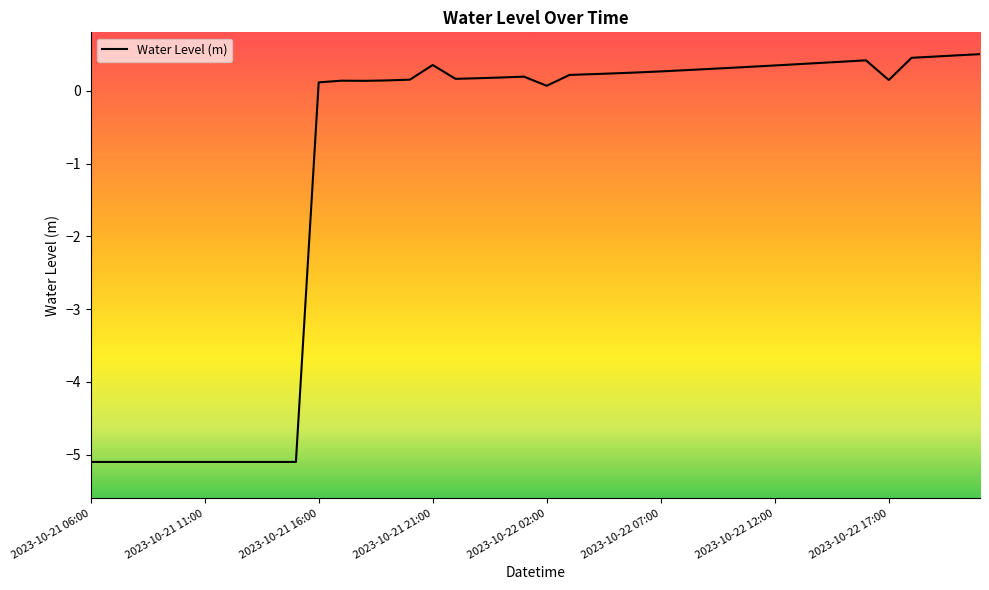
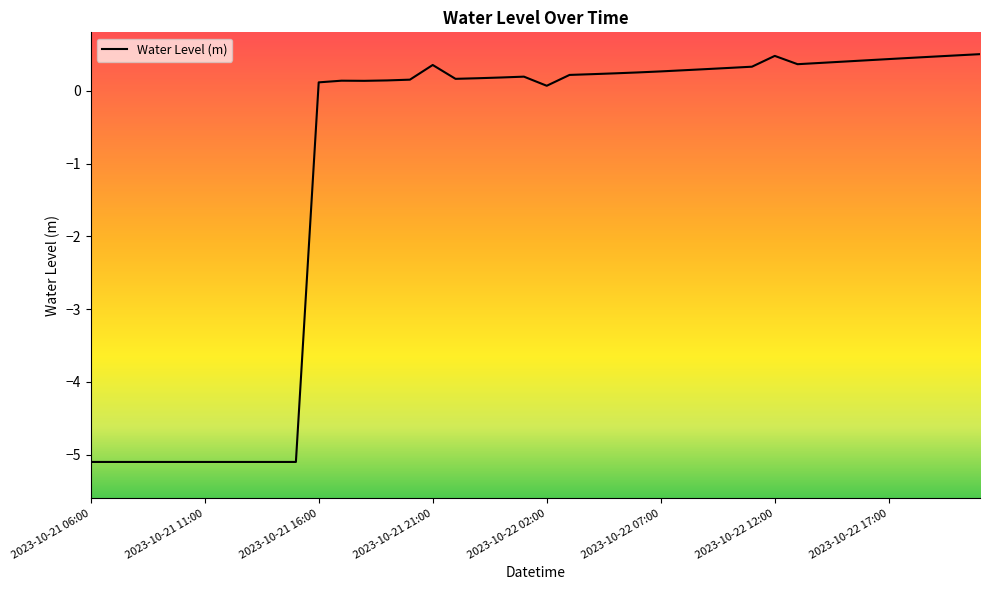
  {
    "2023-10-21 06:00": -5.1,
    "2023-10-21 11:00": -5.1,
    "2023-10-21 16:00": 0.1,
    "2023-10-21 21:00": 0.4,
    "2023-10-22 02:00": 0.1,
    "2023-10-22 07:00": 0.3,
-   "2023-10-22 12:00": 0.4,
-   "2023-10-22 17:00": 0.2
+   "2023-10-22 12:00": 0.5,
+   "2023-10-22 17:00": 0.4
  }
